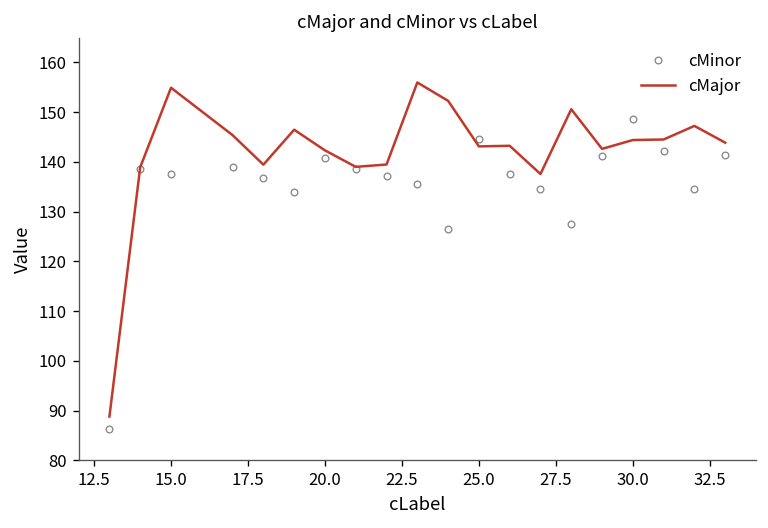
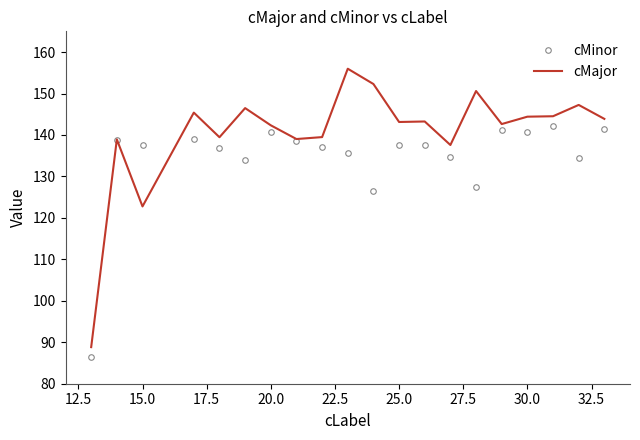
  {
    "cMinor": {
      "15.0": 137,
      "20.0": 141,
-     "25.0": 145,
-     "30.0": 149
+     "25.0": 137,
+     "30.0": 141
    },
    "cMajor": {
-     "15.0": 155,
+     "15.0": 123,
      "20.0": 142,
      "25.0": 143,
      "30.0": 144
    }
  }
